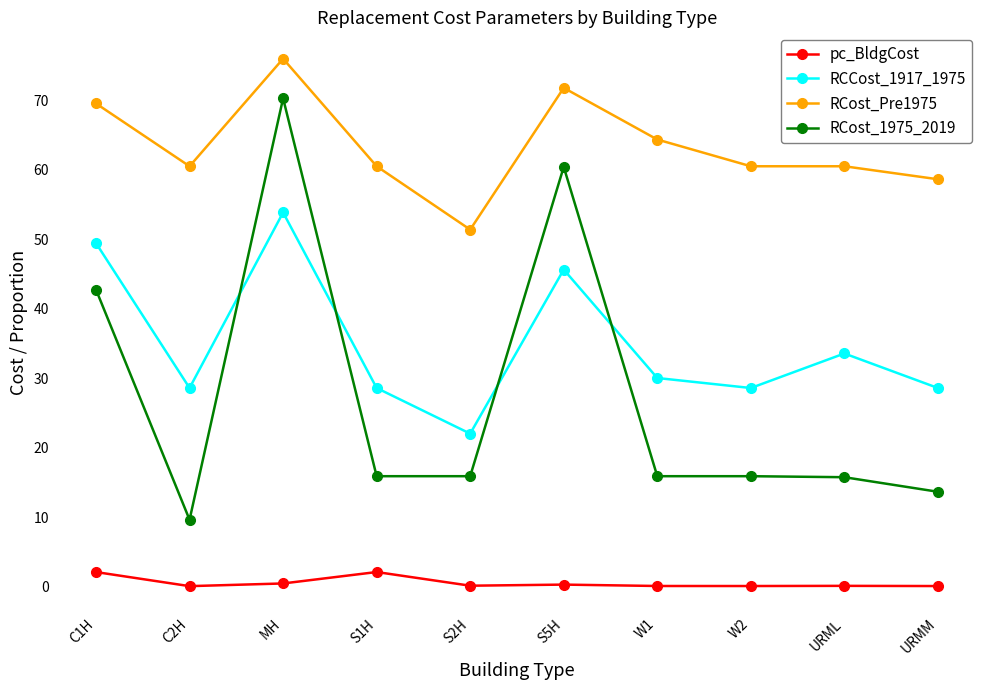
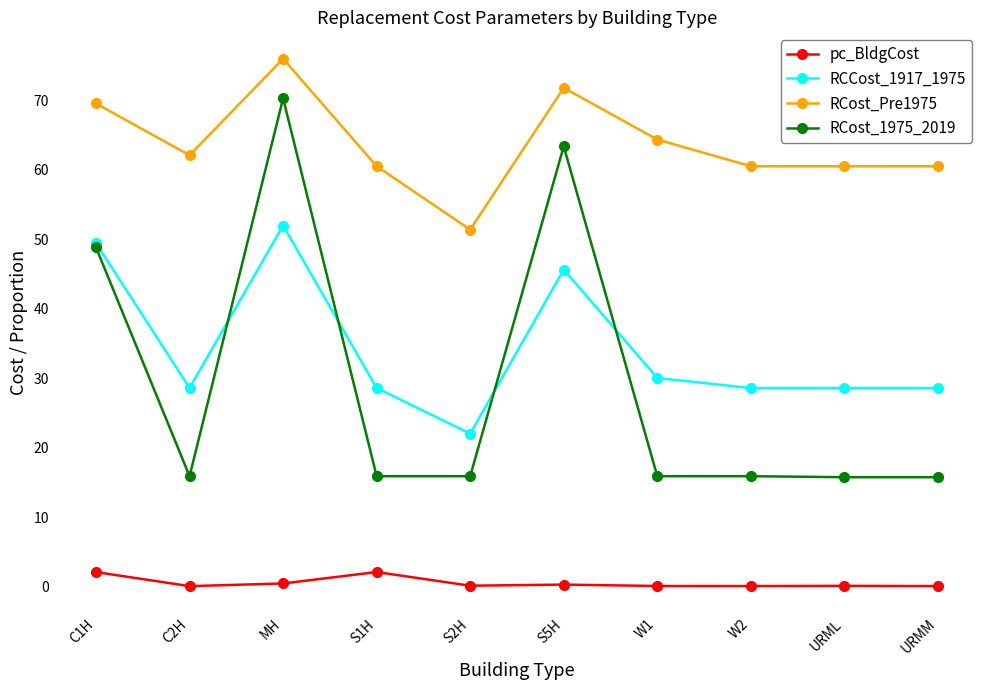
  {
    "pc_BldgCost": {
      "C1H": 2,
      "C2H": 0,
      "MH": 0,
      "S1H": 2,
      "S2H": 0,
      "S5H": 0,
      "W1": 0,
      "W2": 0,
      "URML": 0,
      "URMM": 0
    },
    "RCCost_1917_1975": {
      "C1H": 49,
      "C2H": 29,
-     "MH": 54,
+     "MH": 52,
      "S1H": 29,
      "S2H": 22,
      "S5H": 46,
      "W1": 30,
      "W2": 29,
-     "URML": 34,
+     "URML": 29,
      "URMM": 29
    },
    "RCost_Pre1975": {
      "C1H": 70,
-     "C2H": 60,
+     "C2H": 62,
      "MH": 76,
      "S1H": 60,
      "S2H": 51,
      "S5H": 72,
      "W1": 64,
      "W2": 60,
      "URML": 60,
-     "URMM": 59
+     "URMM": 60
    },
    "RCost_1975_2019": {
-     "C1H": 43,
-     "C2H": 10,
+     "C1H": 49,
+     "C2H": 16,
      "MH": 70,
      "S1H": 16,
      "S2H": 16,
-     "S5H": 60,
+     "S5H": 63,
      "W1": 16,
      "W2": 16,
      "URML": 16,
-     "URMM": 14
+     "URMM": 16
    }
  }
